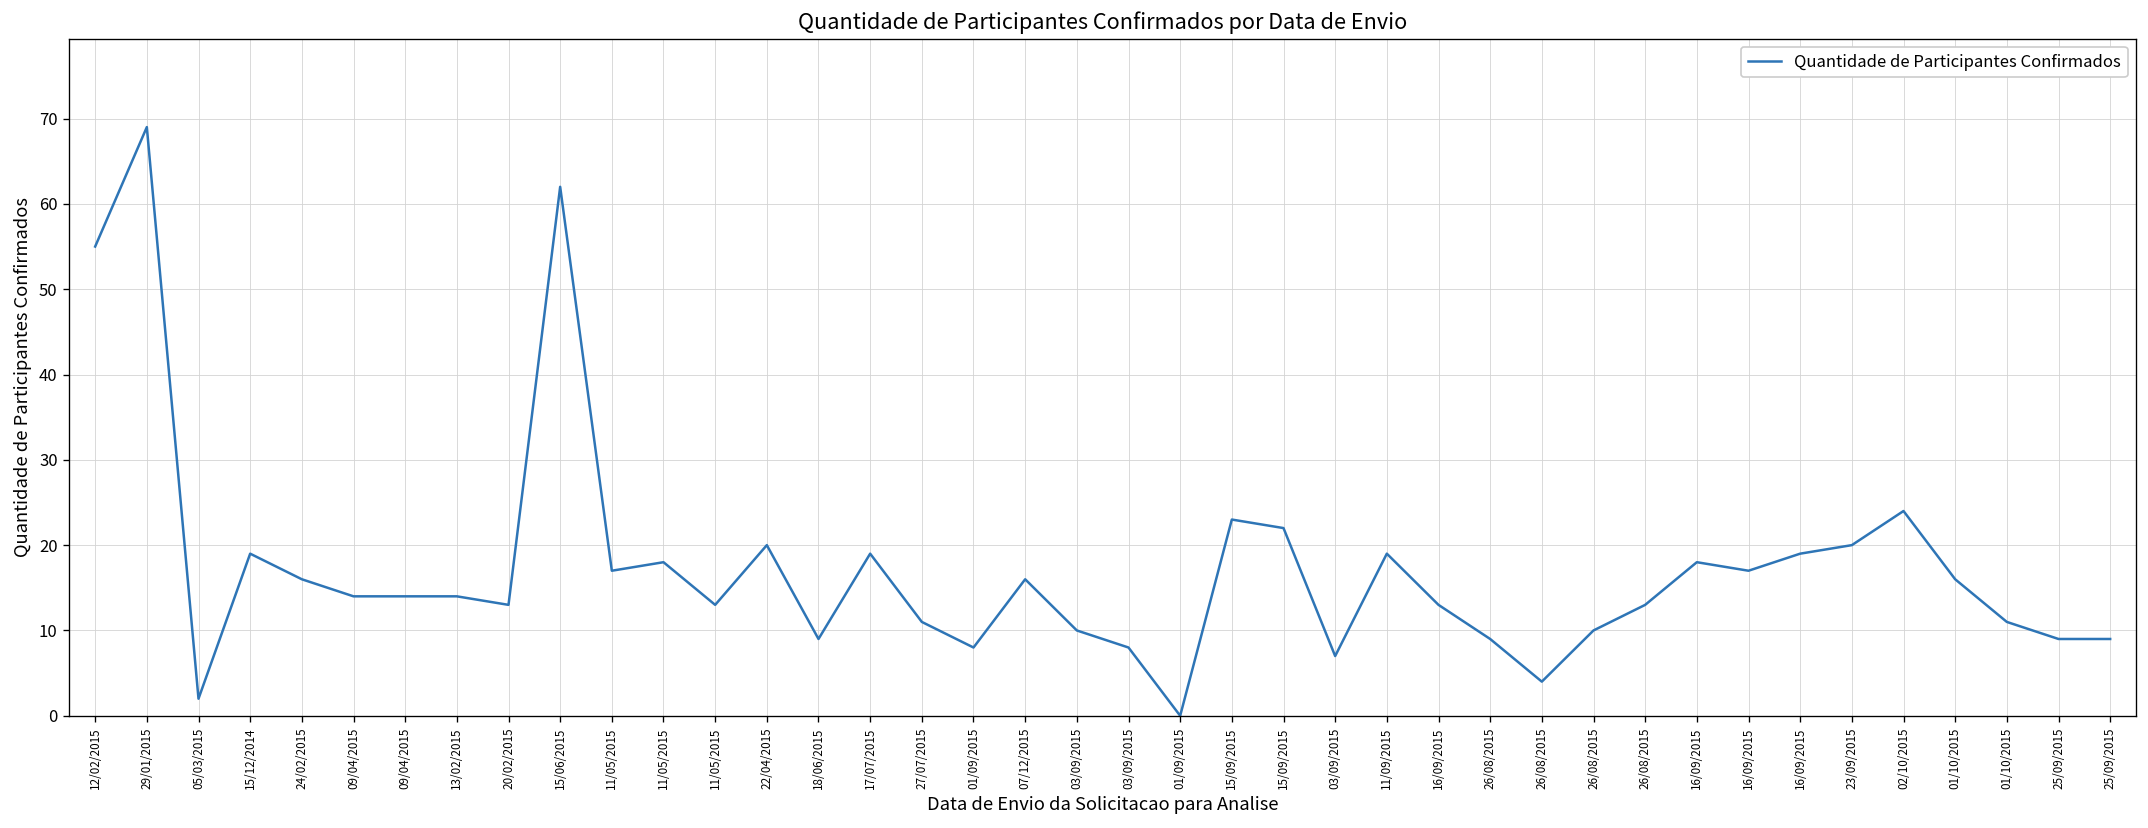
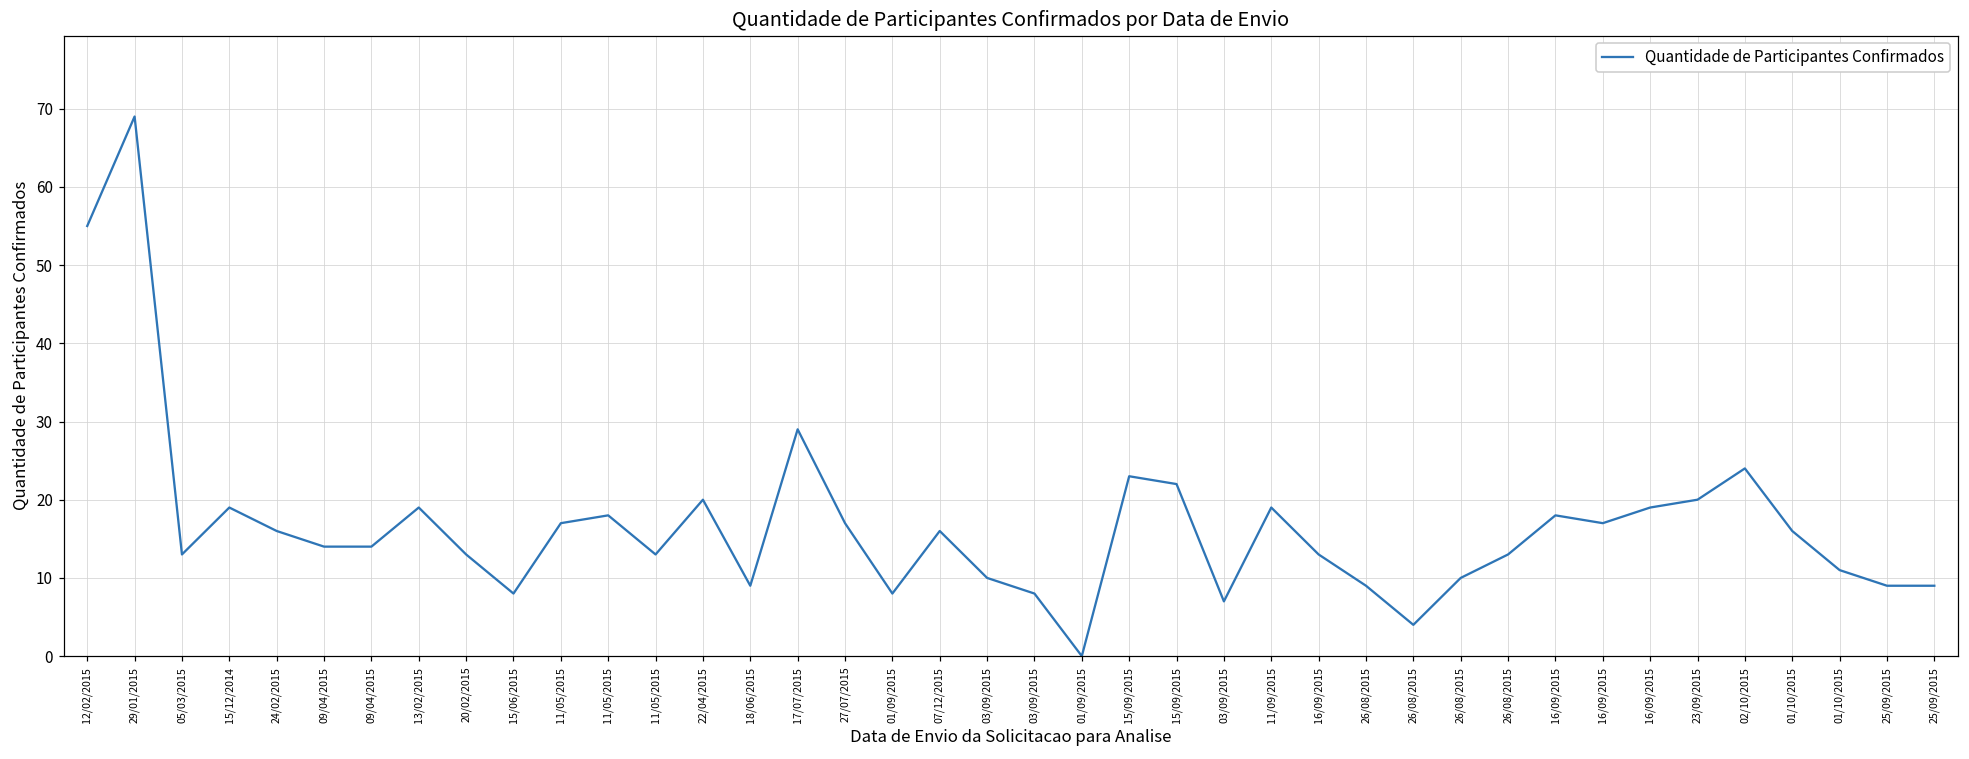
  {
    "12/02/2015": 55,
    "29/01/2015": 69,
-   "05/03/2015": 2,
+   "05/03/2015": 13,
    "15/12/2014": 19,
    "24/02/2015": 16,
-   "13/02/2015": 14,
+   "13/02/2015": 19,
    "20/02/2015": 13,
-   "15/06/2015": 62,
+   "15/06/2015": 8,
    "22/04/2015": 20,
    "18/06/2015": 9,
-   "17/07/2015": 19,
-   "27/07/2015": 11,
+   "17/07/2015": 29,
+   "27/07/2015": 17,
    "07/12/2015": 16,
    "11/09/2015": 19,
    "23/09/2015": 20,
    "02/10/2015": 24
  }
